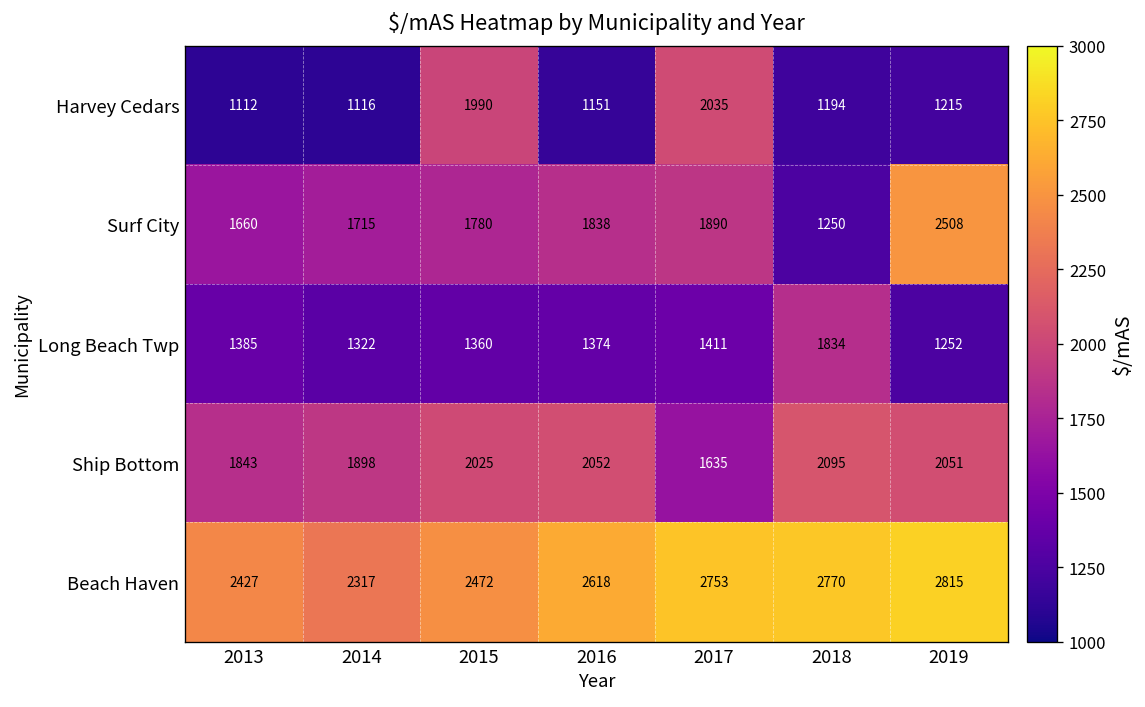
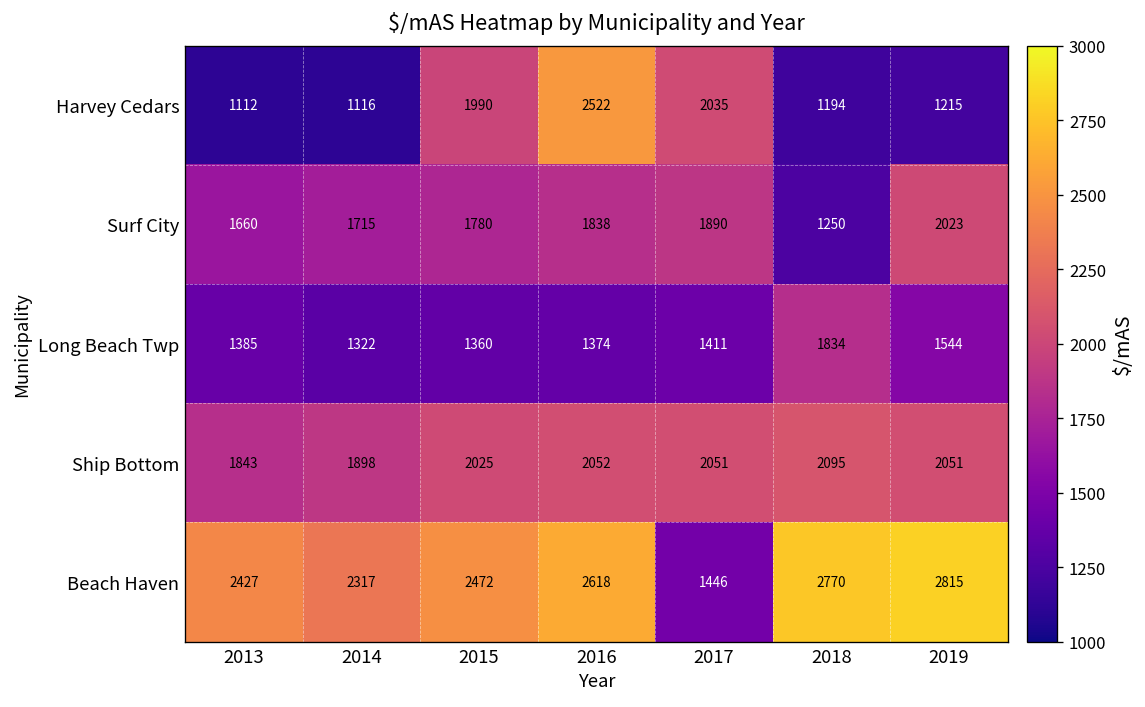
  {
    "Harvey Cedars": {
      "2013": 1112,
      "2014": 1116,
      "2015": 1990,
-     "2016": 1151,
+     "2016": 2522,
      "2017": 2035,
      "2018": 1194,
      "2019": 1215
    },
    "Surf City": {
      "2013": 1660,
      "2014": 1715,
      "2015": 1780,
      "2016": 1838,
      "2017": 1890,
      "2018": 1250,
-     "2019": 2508
+     "2019": 2023
    },
    "Long Beach Twp": {
      "2013": 1385,
      "2014": 1322,
      "2015": 1360,
      "2016": 1374,
      "2017": 1411,
      "2018": 1834,
-     "2019": 1252
+     "2019": 1544
    },
    "Ship Bottom": {
      "2013": 1843,
      "2014": 1898,
      "2015": 2025,
      "2016": 2052,
-     "2017": 1635,
+     "2017": 2051,
      "2018": 2095,
      "2019": 2051
    },
    "Beach Haven": {
      "2013": 2427,
      "2014": 2317,
      "2015": 2472,
      "2016": 2618,
-     "2017": 2753,
+     "2017": 1446,
      "2018": 2770,
      "2019": 2815
    }
  }
